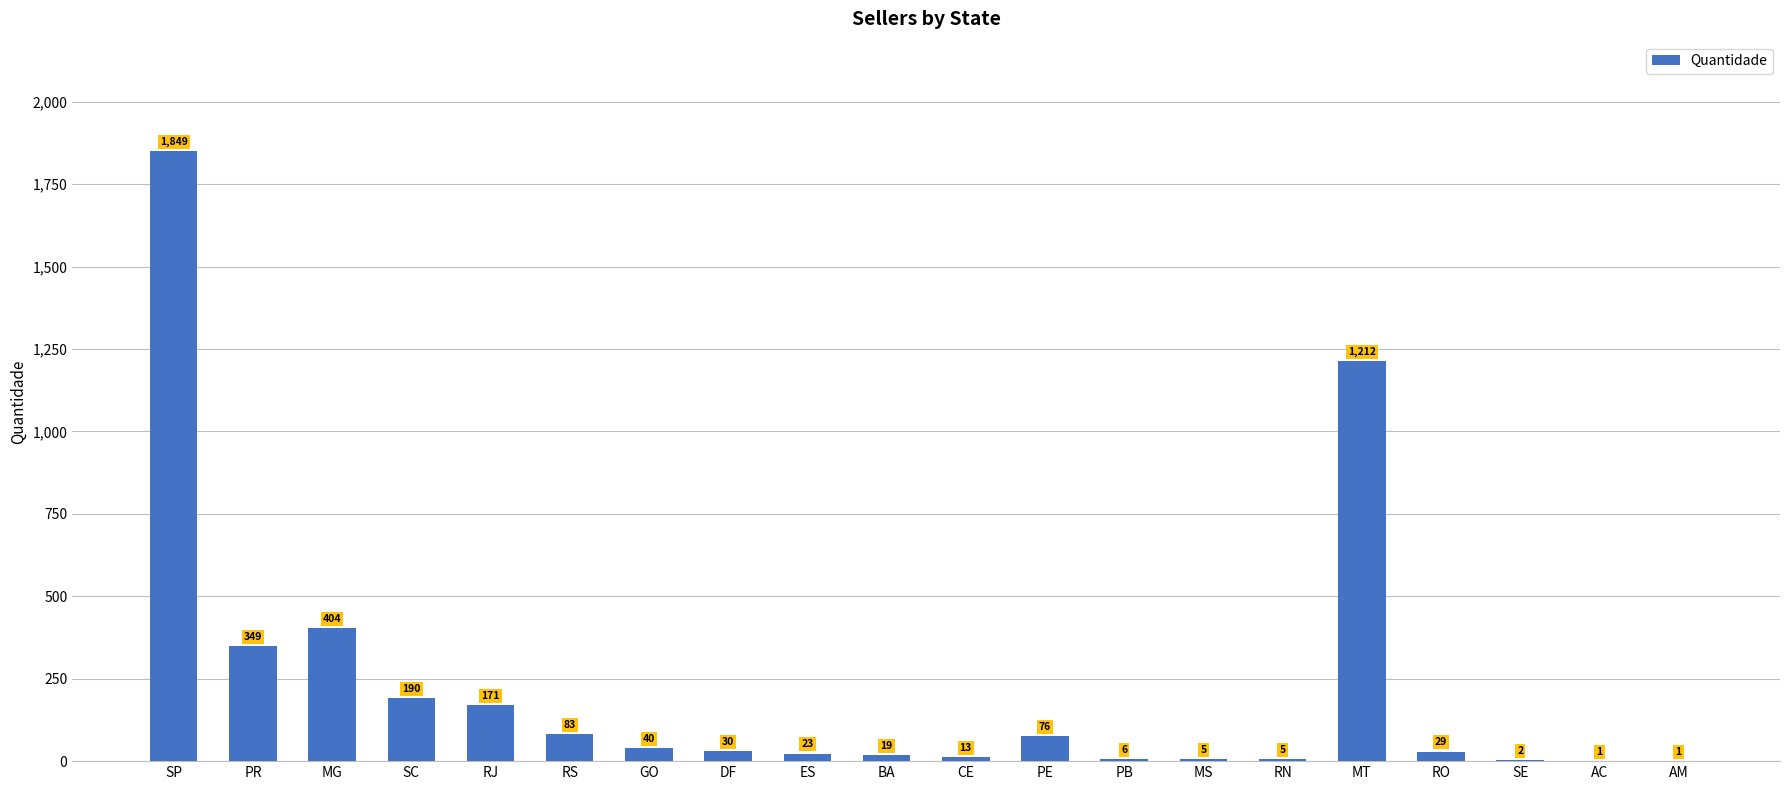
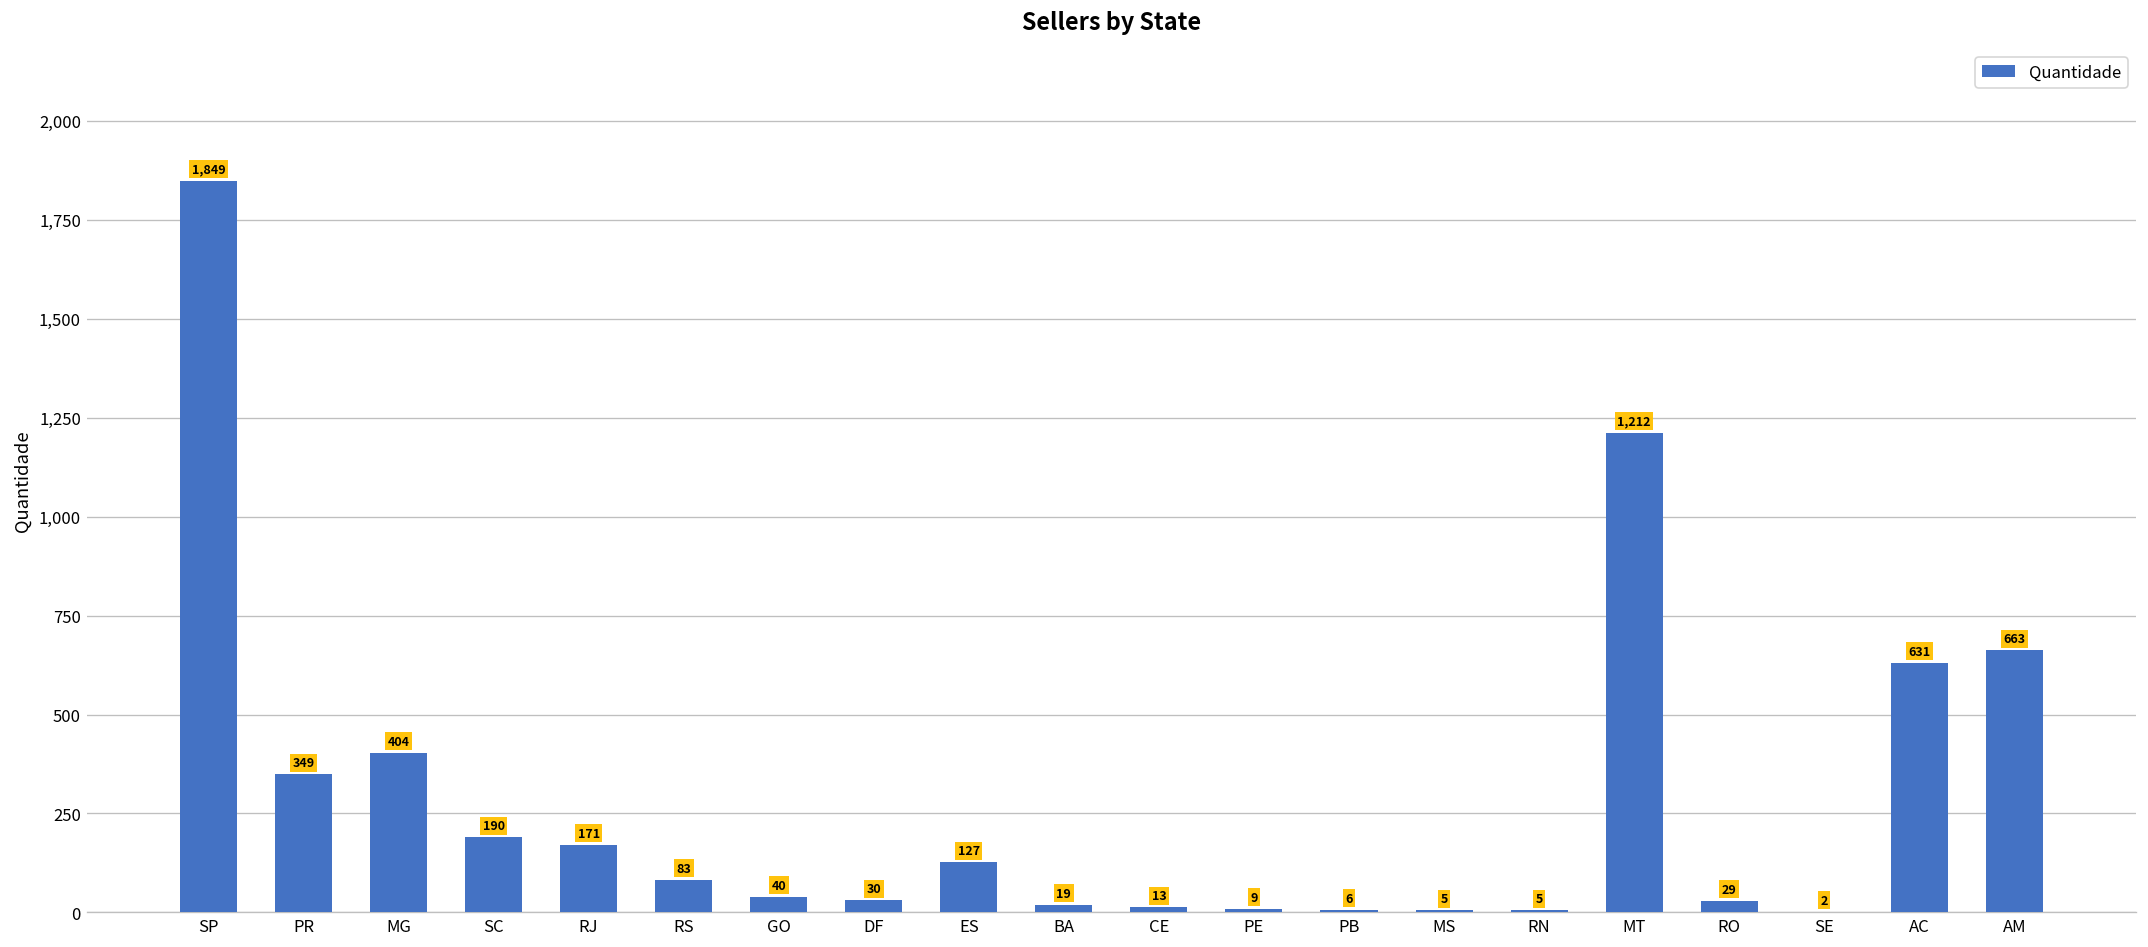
  {
-   "ES": 23,
-   "PE": 76,
-   "AC": 1,
-   "AM": 1
+   "ES": 127,
+   "PE": 9,
+   "AC": 631,
+   "AM": 663
  }
